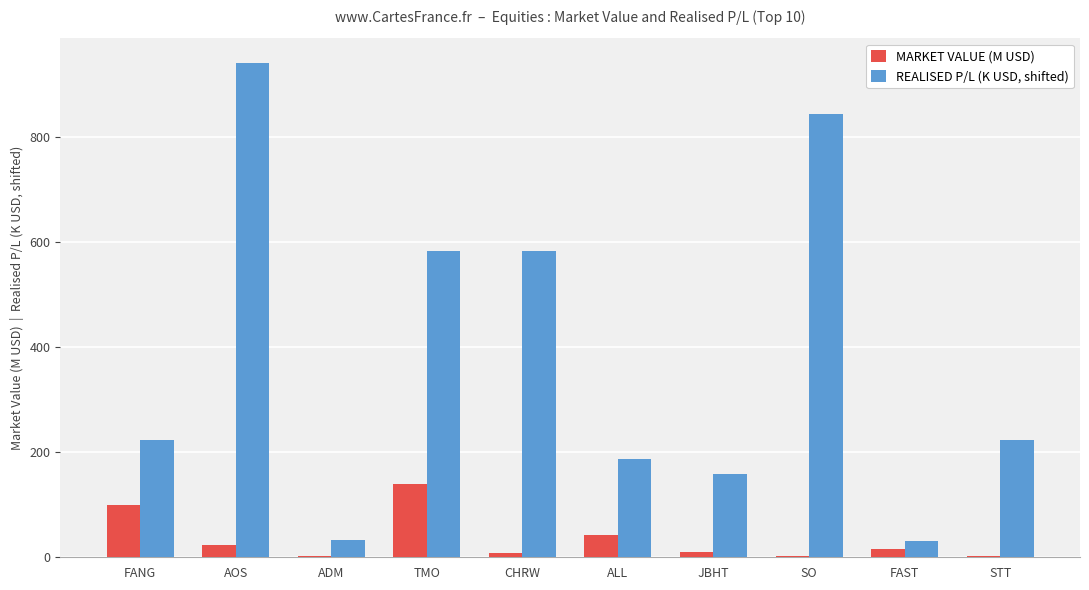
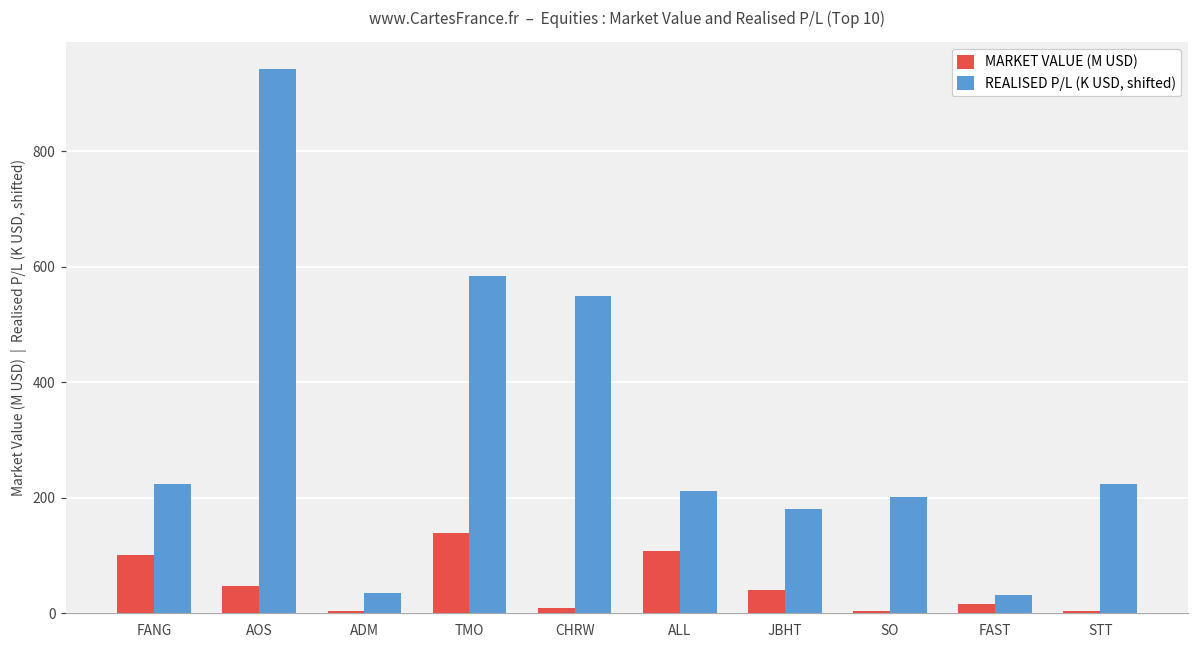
  {
    "MARKET VALUE (M USD)": {
      "FANG": 100,
-     "AOS": 20,
+     "AOS": 50,
      "TMO": 140,
      "CHRW": 10,
-     "ALL": 40,
-     "JBHT": 10,
+     "ALL": 110,
+     "JBHT": 40,
      "FAST": 20
    },
    "REALISED P/L (K USD, shifted)": {
      "FANG": 220,
      "AOS": 940,
      "ADM": 30,
      "TMO": 580,
-     "CHRW": 580,
-     "ALL": 190,
-     "JBHT": 160,
-     "SO": 840,
+     "CHRW": 550,
+     "ALL": 210,
+     "JBHT": 180,
+     "SO": 200,
      "FAST": 30,
      "STT": 220
    }
  }
